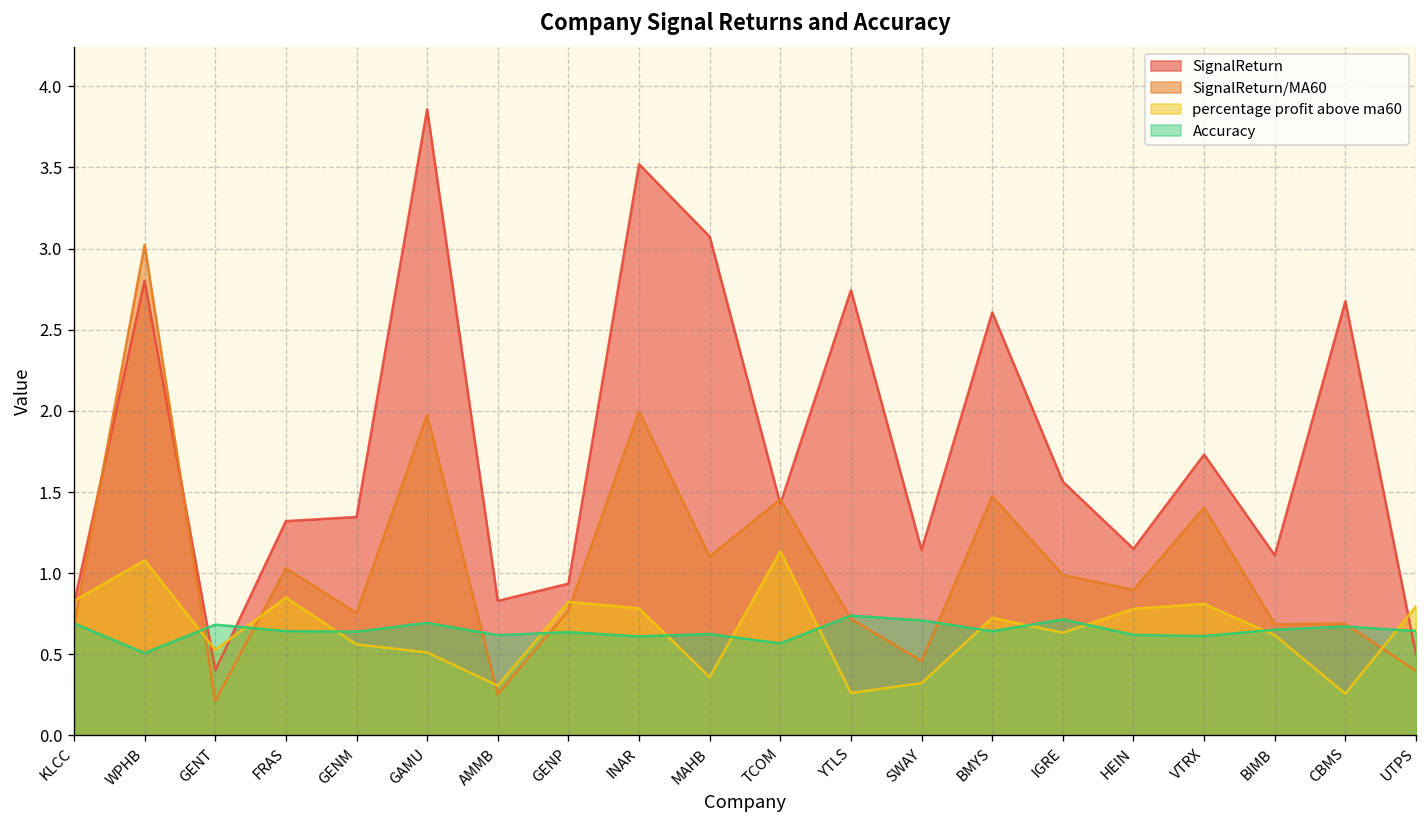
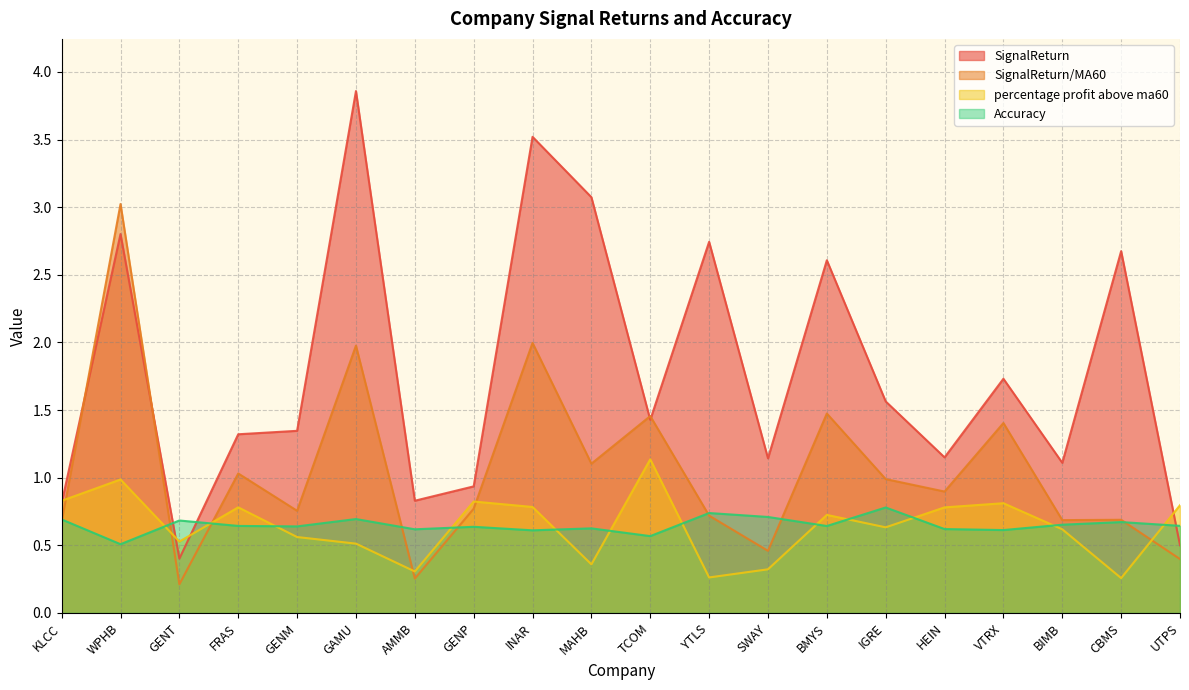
  {
    "percentage profit above ma60": {
-     "WPHB": 1.08,
+     "WPHB": 0.99,
      "GENT": 0.53,
-     "FRAS": 0.85,
+     "FRAS": 0.78,
      "GENM": 0.56,
      "GAMU": 0.51,
      "AMMB": 0.31,
      "GENP": 0.82,
      "INAR": 0.78,
      "MAHB": 0.36,
      "TCOM": 1.14,
      "YTLS": 0.26,
      "SWAY": 0.32,
      "BMYS": 0.72,
      "IGRE": 0.63,
      "HEIN": 0.78,
      "VTRX": 0.81,
      "BIMB": 0.62,
      "CBMS": 0.26,
      "UTPS": 0.80
    },
    "Accuracy": {
      "WPHB": 0.51,
      "GENT": 0.68,
      "FRAS": 0.64,
      "GENM": 0.64,
      "GAMU": 0.69,
      "AMMB": 0.62,
      "GENP": 0.64,
      "INAR": 0.61,
      "MAHB": 0.63,
      "TCOM": 0.57,
      "YTLS": 0.74,
      "SWAY": 0.71,
      "BMYS": 0.64,
-     "IGRE": 0.72,
+     "IGRE": 0.78,
      "HEIN": 0.62,
      "VTRX": 0.61,
      "BIMB": 0.65,
      "UTPS": 0.64
    }
  }
